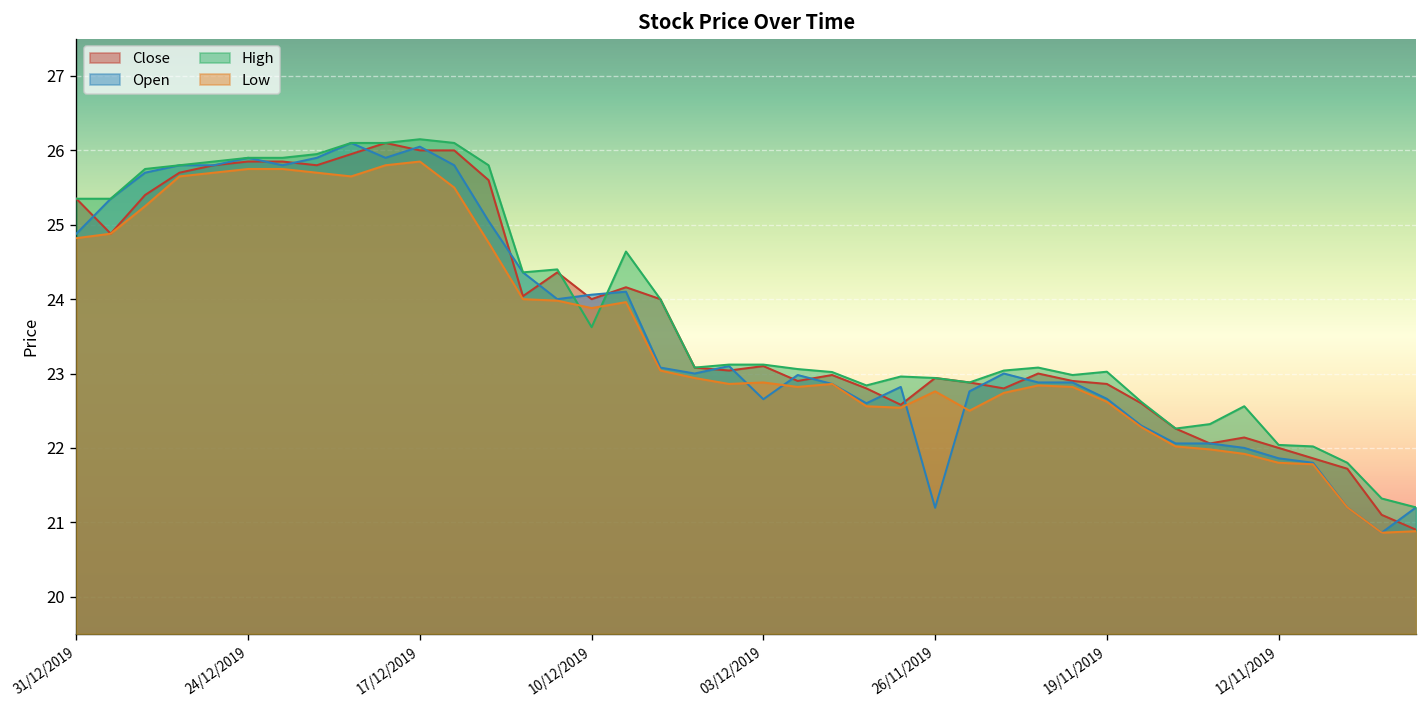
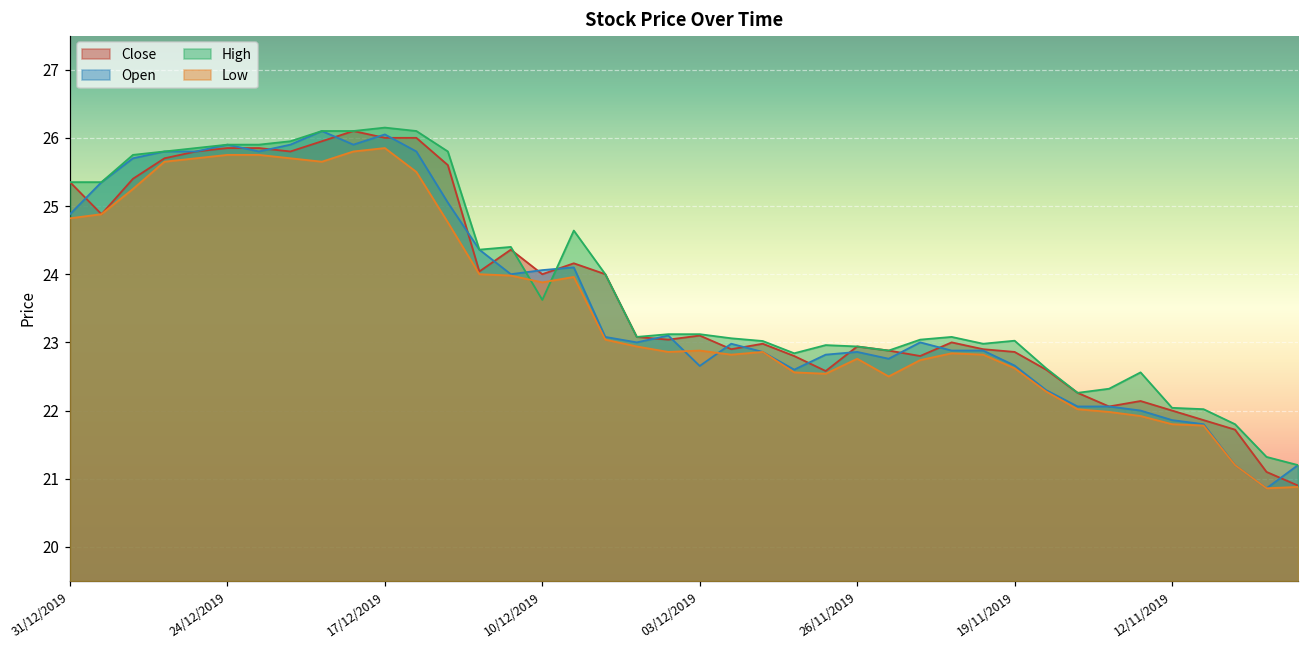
  {
    "Open": {
      "31/12/2019": 24.9,
      "17/12/2019": 26.0,
      "10/12/2019": 24.1,
      "03/12/2019": 22.7,
-     "26/11/2019": 21.2,
+     "26/11/2019": 22.9,
      "12/11/2019": 21.9
    },
    "High": {
      "17/12/2019": 26.1,
      "10/12/2019": 23.6,
      "19/11/2019": 23.0
    }
  }
